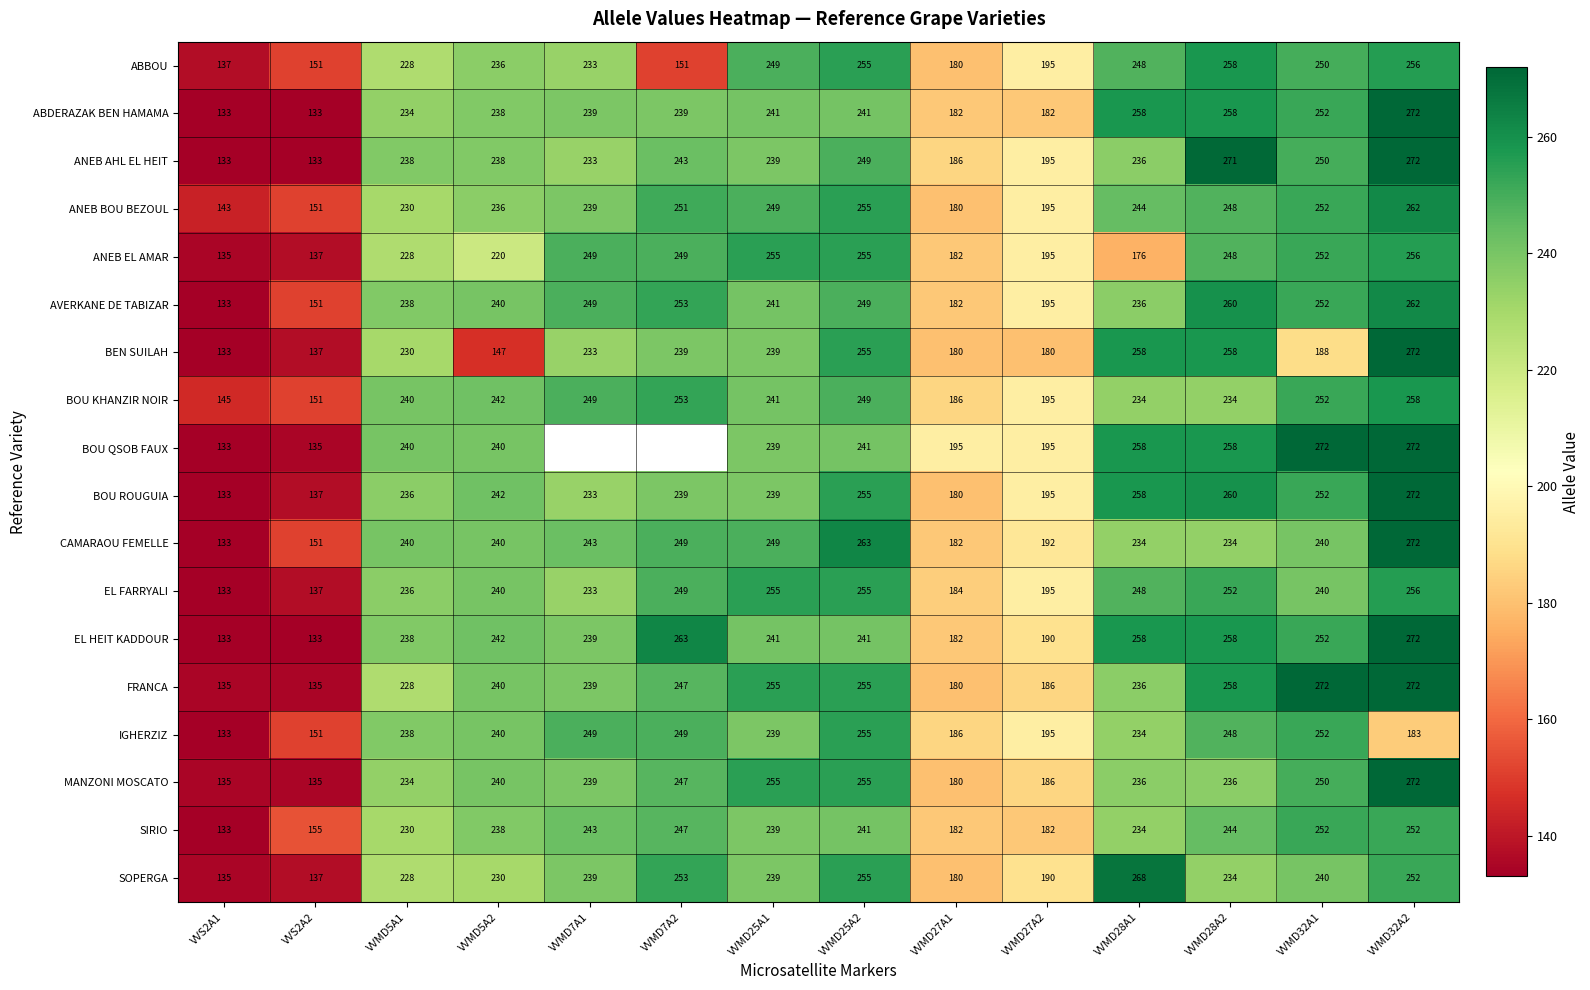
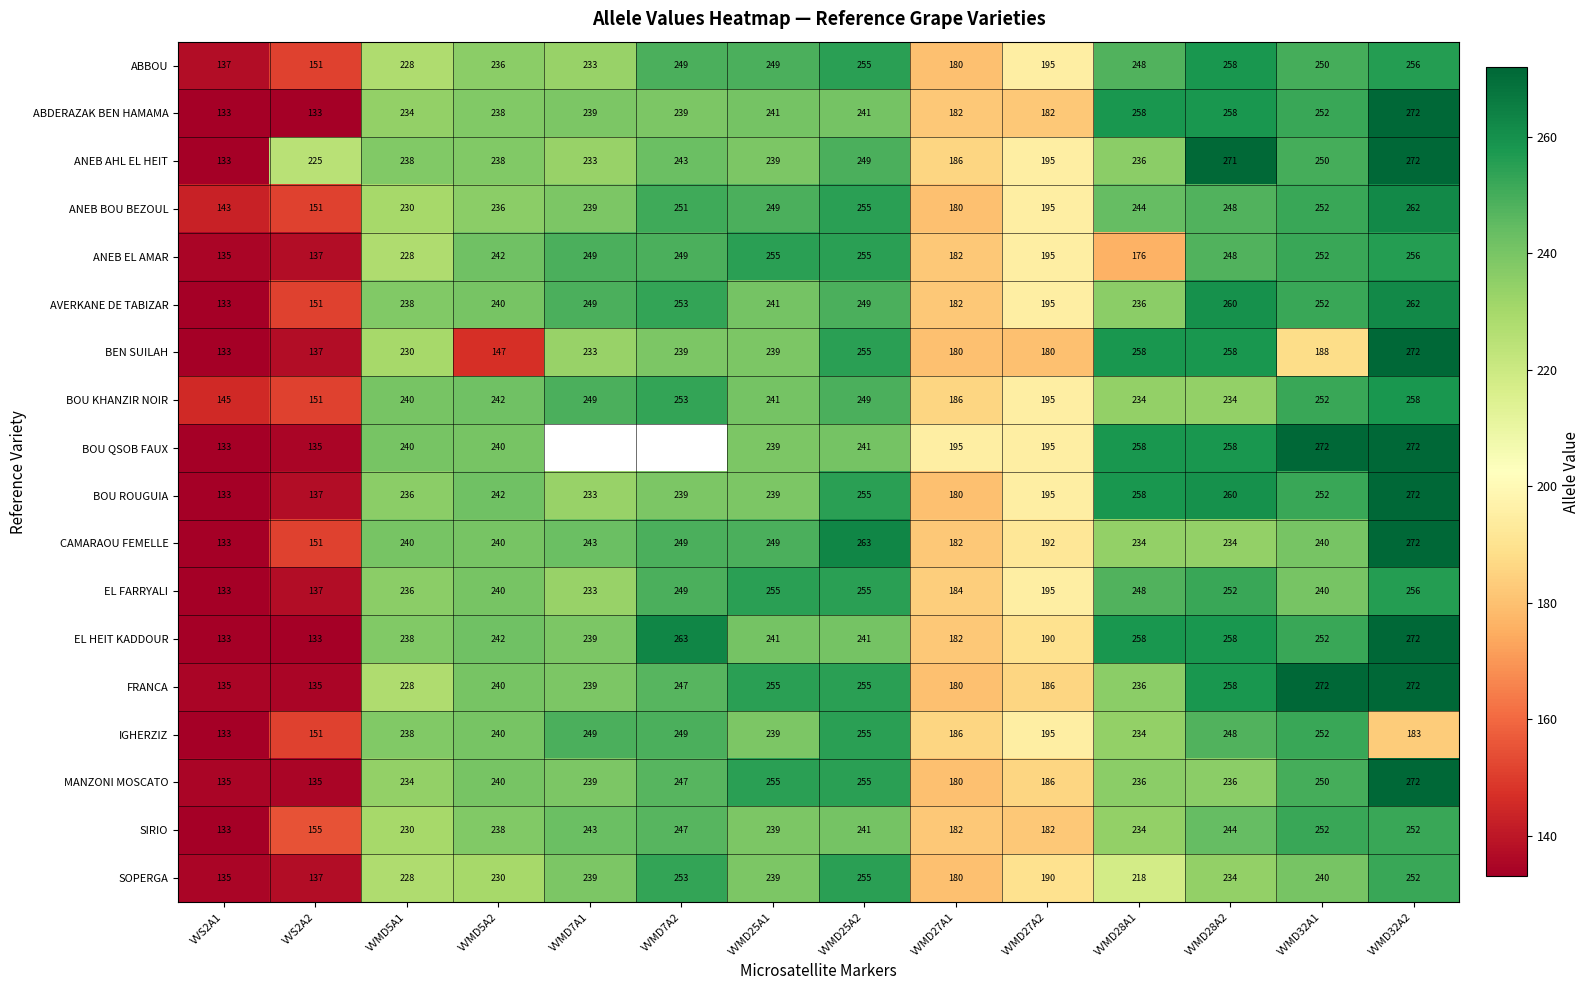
  {
    "ABBOU": {
      "VVS2A1": 137,
      "VVS2A2": 151,
      "VVMD5A1": 228,
      "VVMD5A2": 236,
      "VVMD7A1": 233,
-     "VVMD7A2": 151,
+     "VVMD7A2": 249,
      "VVMD25A1": 249,
      "VVMD25A2": 255,
      "VVMD27A1": 180,
      "VVMD27A2": 195,
      "VVMD28A1": 248,
      "VVMD28A2": 258,
      "VVMD32A1": 250,
      "VVMD32A2": 256
    },
    "ANEB AHL EL HEIT": {
      "VVS2A1": 133,
-     "VVS2A2": 133,
+     "VVS2A2": 225,
      "VVMD5A1": 238,
      "VVMD5A2": 238,
      "VVMD7A1": 233,
      "VVMD7A2": 243,
      "VVMD25A1": 239,
      "VVMD25A2": 249,
      "VVMD27A1": 186,
      "VVMD27A2": 195,
      "VVMD28A1": 236,
      "VVMD28A2": 271,
      "VVMD32A1": 250,
      "VVMD32A2": 272
    },
    "ANEB EL AMAR": {
      "VVS2A1": 135,
      "VVS2A2": 137,
      "VVMD5A1": 228,
-     "VVMD5A2": 220,
+     "VVMD5A2": 242,
      "VVMD7A1": 249,
      "VVMD7A2": 249,
      "VVMD25A1": 255,
      "VVMD25A2": 255,
      "VVMD27A1": 182,
      "VVMD27A2": 195,
      "VVMD28A1": 176,
      "VVMD28A2": 248,
      "VVMD32A1": 252,
      "VVMD32A2": 256
    },
    "SOPERGA": {
      "VVS2A1": 135,
      "VVS2A2": 137,
      "VVMD5A1": 228,
      "VVMD5A2": 230,
      "VVMD7A1": 239,
      "VVMD7A2": 253,
      "VVMD25A1": 239,
      "VVMD25A2": 255,
      "VVMD27A1": 180,
      "VVMD27A2": 190,
-     "VVMD28A1": 268,
+     "VVMD28A1": 218,
      "VVMD28A2": 234,
      "VVMD32A1": 240,
      "VVMD32A2": 252
    }
  }
